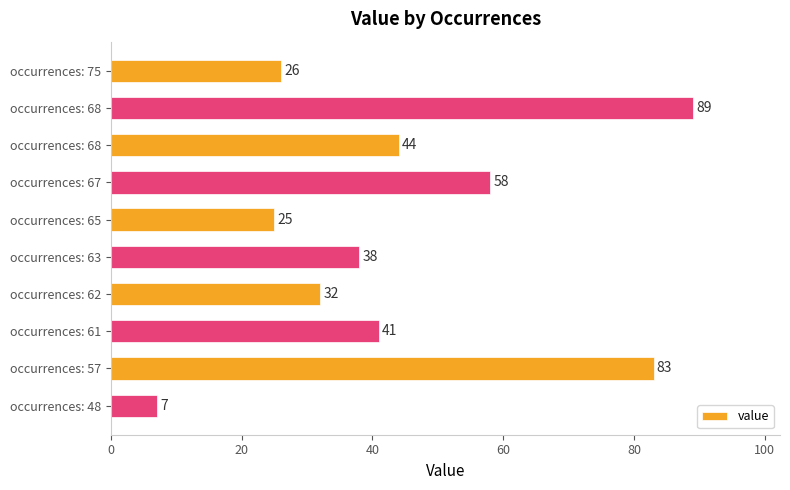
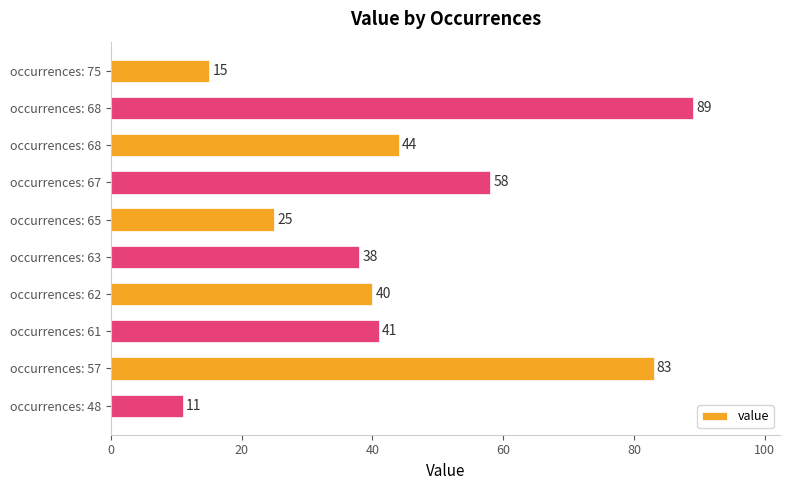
  {
-   "occurrences: 75": 26,
+   "occurrences: 75": 15,
    "occurrences: 67": 58,
    "occurrences: 65": 25,
    "occurrences: 63": 38,
-   "occurrences: 62": 32,
+   "occurrences: 62": 40,
    "occurrences: 61": 41,
    "occurrences: 57": 83,
-   "occurrences: 48": 7
+   "occurrences: 48": 11
  }
